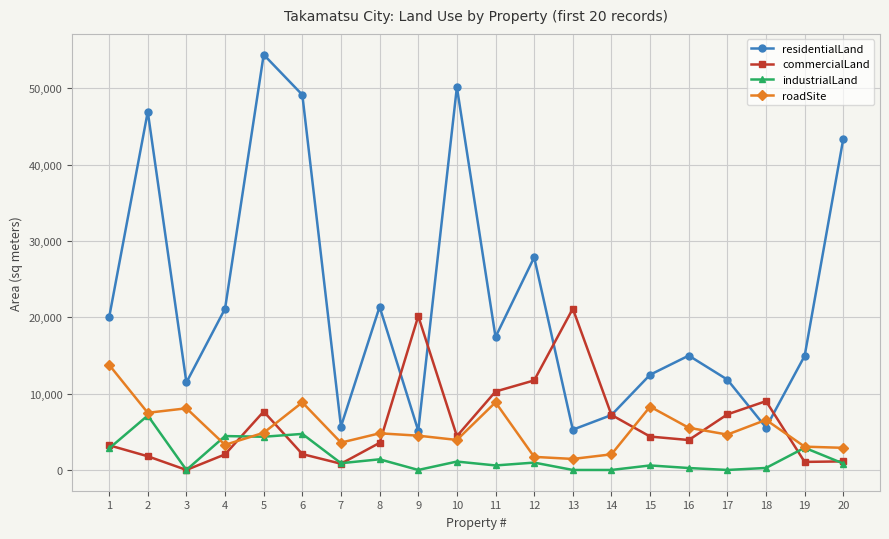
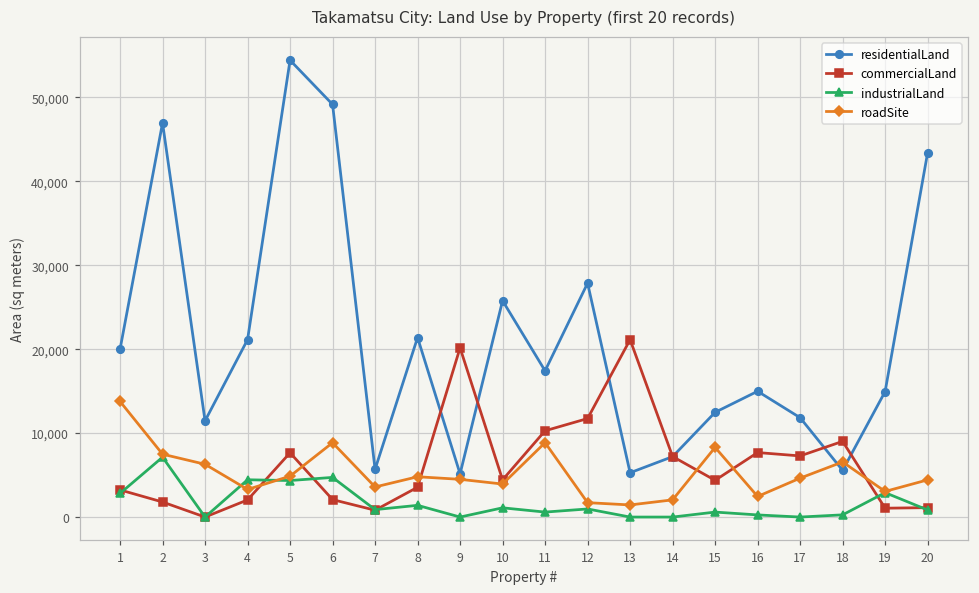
  {
    "residentialLand": {
      "1": "20,000",
      "2": "47,000",
      "3": "11,000",
      "4": "21,000",
      "5": "54,000",
      "6": "49,000",
      "7": "6,000",
      "8": "21,000",
      "9": "5,000",
-     "10": "50,000",
+     "10": "26,000",
      "11": "17,000",
      "12": "28,000",
      "13": "5,000",
      "15": "12,000",
      "16": "15,000",
      "17": "12,000",
      "18": "6,000",
      "19": "15,000",
      "20": "43,000"
    },
    "commercialLand": {
      "1": "3,000",
      "2": "2,000",
      "4": "2,000",
      "5": "8,000",
      "6": "2,000",
      "8": "4,000",
      "9": "20,000",
      "10": "4,000",
      "11": "10,000",
      "12": "12,000",
      "13": "21,000",
      "15": "4,000",
-     "16": "4,000",
+     "16": "8,000",
      "17": "7,000",
      "18": "9,000",
      "19": "1,000"
    },
    "industrialLand": {
      "1": "3,000",
      "2": "7,000",
      "4": "4,000",
      "5": "4,000",
      "6": "5,000",
      "8": "1,000",
      "9": "0",
      "10": "1,000",
      "11": "1,000",
      "12": "1,000",
      "13": "0",
      "14": "0",
      "15": "1,000",
      "16": "0",
      "17": "0",
      "18": "0"
    },
    "roadSite": {
      "1": "14,000",
      "2": "7,000",
-     "3": "8,000",
+     "3": "6,000",
      "4": "3,000",
      "5": "5,000",
      "6": "9,000",
      "7": "4,000",
      "8": "5,000",
      "9": "4,000",
      "10": "4,000",
      "11": "9,000",
      "12": "2,000",
      "13": "1,000",
      "14": "2,000",
      "15": "8,000",
-     "16": "6,000",
+     "16": "2,000",
      "17": "5,000",
      "18": "7,000",
-     "20": "3,000"
+     "20": "4,000"
    }
  }
